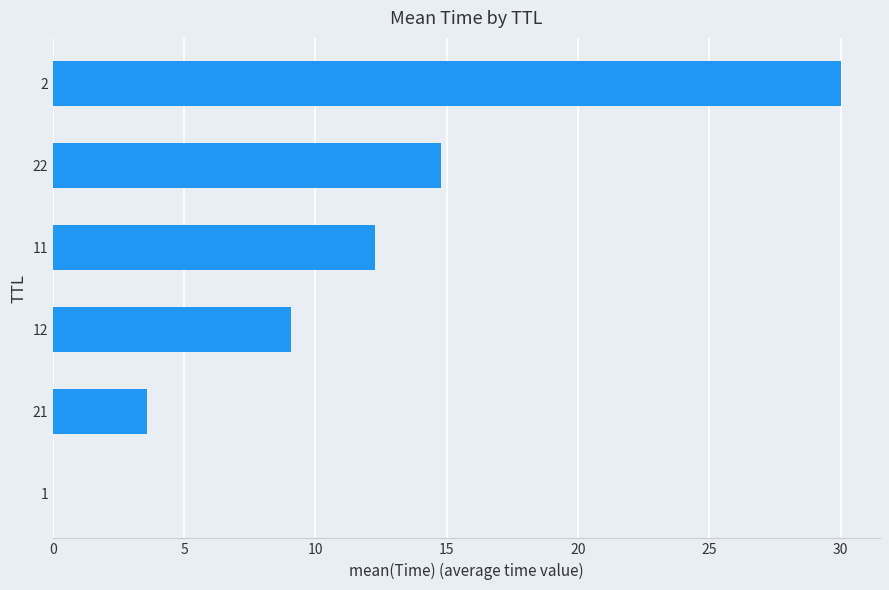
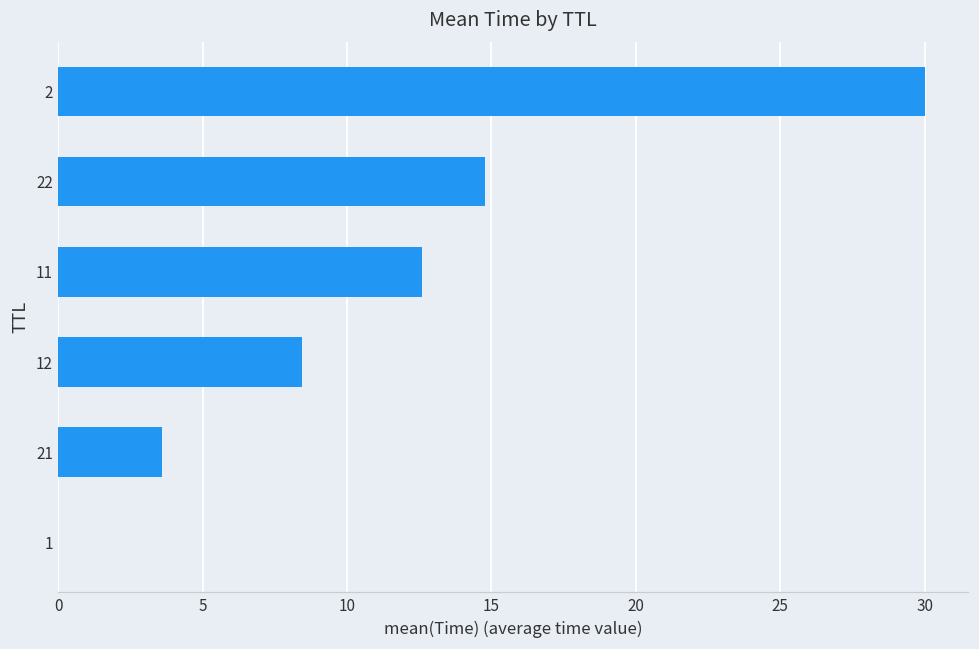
  {
    "2": 30.0,
    "22": 14.8,
-   "11": 12.3,
-   "12": 9.1,
+   "11": 12.6,
+   "12": 8.4,
    "21": 3.6
  }
